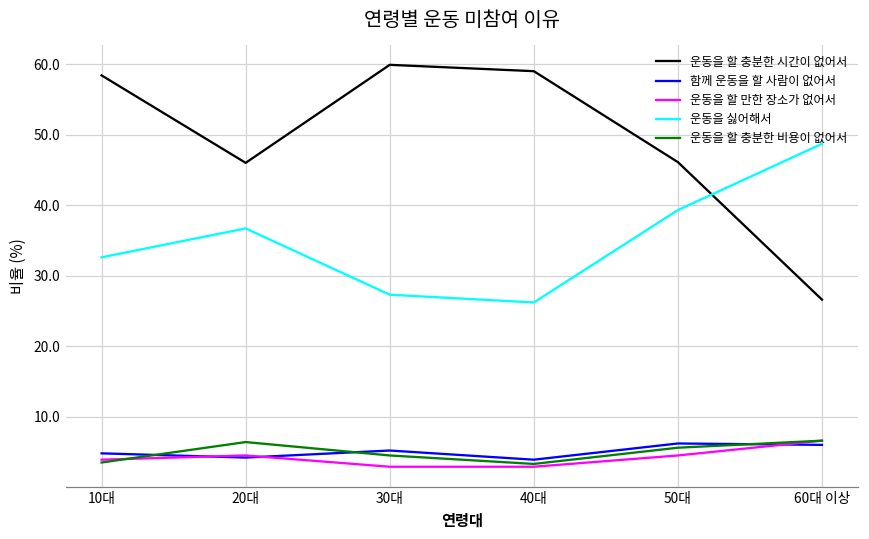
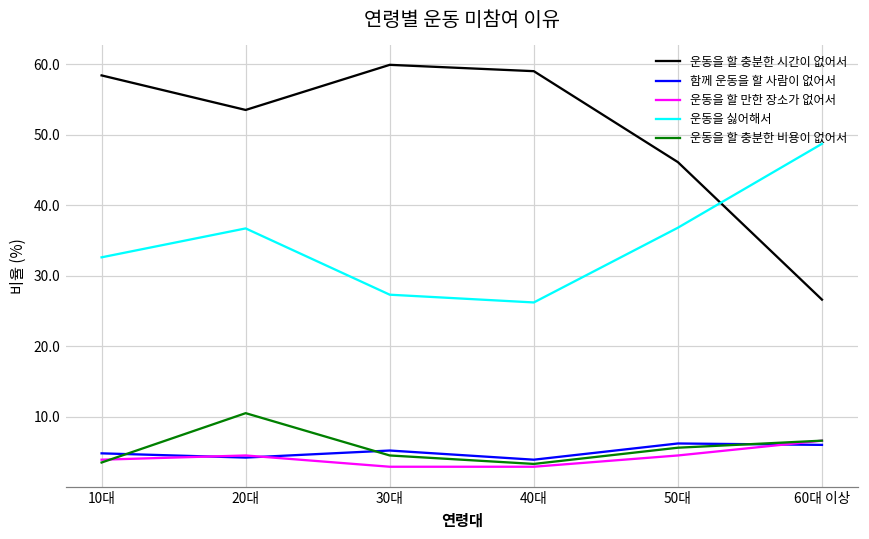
  {
    "운동을 할 충분한 시간이 없어서": {
      "10대": 58,
-     "20대": 46,
+     "20대": 54,
      "30대": 60,
      "40대": 59,
      "50대": 46,
      "60대 이상": 27
    },
    "함께 운동을 할 사람이 없어서": {
      "10대": 5,
      "30대": 5,
      "40대": 4,
      "50대": 6,
      "60대 이상": 6
    },
    "운동을 할 만한 장소가 없어서": {
      "10대": 4,
      "30대": 3,
      "50대": 5
    },
    "운동을 싫어해서": {
      "10대": 33,
      "20대": 37,
      "30대": 27,
      "40대": 26,
-     "50대": 39,
+     "50대": 37,
      "60대 이상": 49
    },
    "운동을 할 충분한 비용이 없어서": {
      "10대": 4,
-     "20대": 6,
+     "20대": 11,
      "30대": 5,
      "50대": 6
    }
  }
